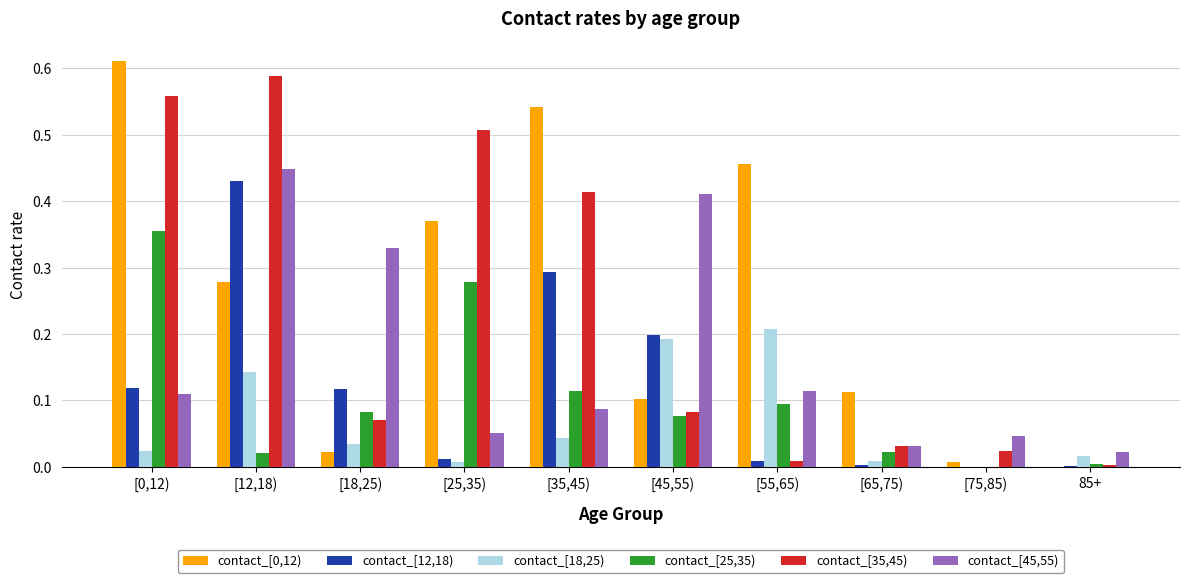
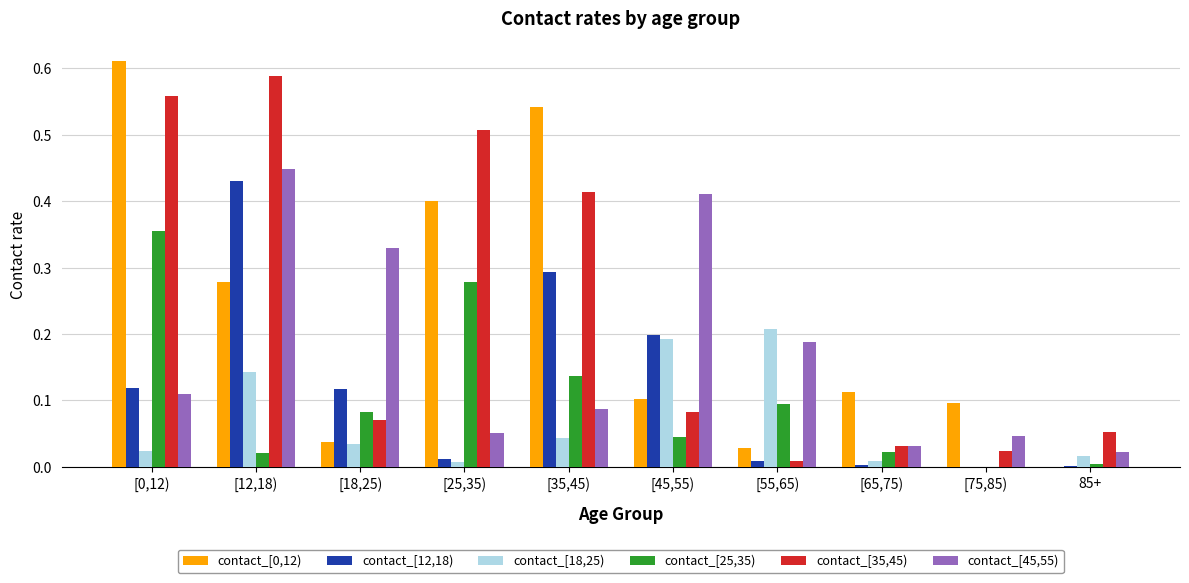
  {
    "contact_[0,12)": {
      "[0,12)": 0.61,
      "[12,18)": 0.28,
-     "[18,25)": 0.02,
-     "[25,35)": 0.37,
+     "[18,25)": 0.04,
+     "[25,35)": 0.40,
      "[35,45)": 0.54,
      "[45,55)": 0.10,
-     "[55,65)": 0.46,
+     "[55,65)": 0.03,
      "[65,75)": 0.11,
-     "[75,85)": 0.01,
+     "[75,85)": 0.10,
      "85+": 0.00
    },
    "contact_[12,18)": {
      "[0,12)": 0.12,
      "[12,18)": 0.43,
      "[18,25)": 0.12,
      "[25,35)": 0.01,
      "[35,45)": 0.29,
      "[45,55)": 0.20,
      "[55,65)": 0.01,
      "[75,85)": 0.00
    },
    "contact_[18,25)": {
      "[0,12)": 0.02,
      "[12,18)": 0.14,
      "[18,25)": 0.03,
      "[25,35)": 0.01,
      "[35,45)": 0.04,
      "[45,55)": 0.19,
      "[55,65)": 0.21,
      "[65,75)": 0.01,
      "[75,85)": 0.00,
      "85+": 0.02
    },
    "contact_[25,35)": {
      "[0,12)": 0.35,
      "[12,18)": 0.02,
      "[18,25)": 0.08,
      "[25,35)": 0.28,
-     "[35,45)": 0.11,
-     "[45,55)": 0.08,
+     "[35,45)": 0.14,
+     "[45,55)": 0.05,
      "[55,65)": 0.09,
      "[65,75)": 0.02,
      "[75,85)": 0.00,
      "85+": 0.00
    },
    "contact_[35,45)": {
      "[0,12)": 0.56,
      "[12,18)": 0.59,
      "[18,25)": 0.07,
      "[25,35)": 0.51,
      "[35,45)": 0.41,
      "[45,55)": 0.08,
      "[55,65)": 0.01,
      "[65,75)": 0.03,
      "[75,85)": 0.02,
-     "85+": 0.00
+     "85+": 0.05
    },
    "contact_[45,55)": {
      "[0,12)": 0.11,
      "[12,18)": 0.45,
      "[18,25)": 0.33,
      "[25,35)": 0.05,
      "[35,45)": 0.09,
      "[45,55)": 0.41,
-     "[55,65)": 0.11,
+     "[55,65)": 0.19,
      "[65,75)": 0.03,
      "[75,85)": 0.05,
      "85+": 0.02
    }
  }
